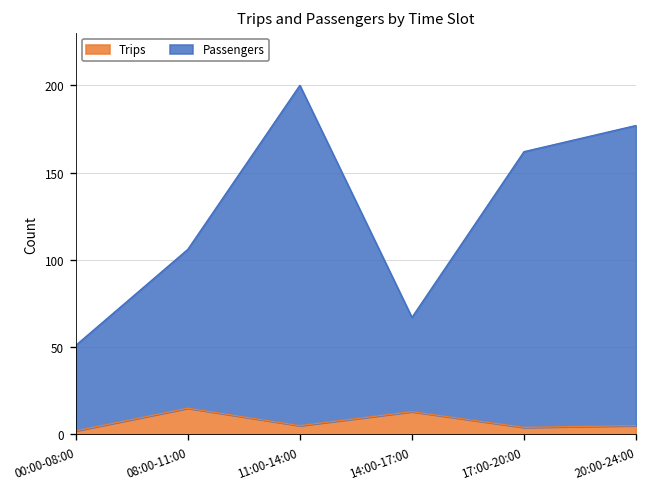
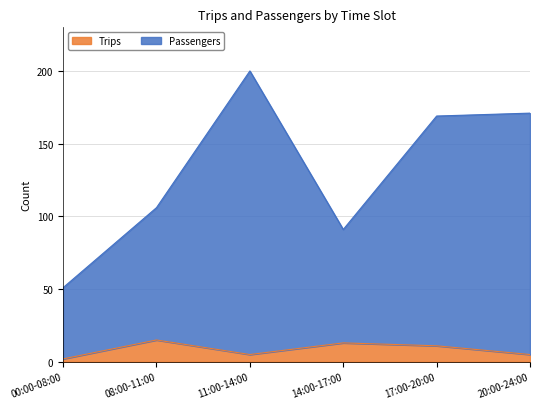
  {
    "Trips": {
      "00:00-08:00": 2,
      "08:00-11:00": 15,
      "11:00-14:00": 5,
      "14:00-17:00": 13,
-     "17:00-20:00": 4,
+     "17:00-20:00": 11,
      "20:00-24:00": 5
    },
    "Passengers": {
      "00:00-08:00": 49,
      "08:00-11:00": 91,
      "11:00-14:00": 195,
-     "14:00-17:00": 54,
+     "14:00-17:00": 78,
      "17:00-20:00": 158,
-     "20:00-24:00": 172
+     "20:00-24:00": 166
    }
  }
